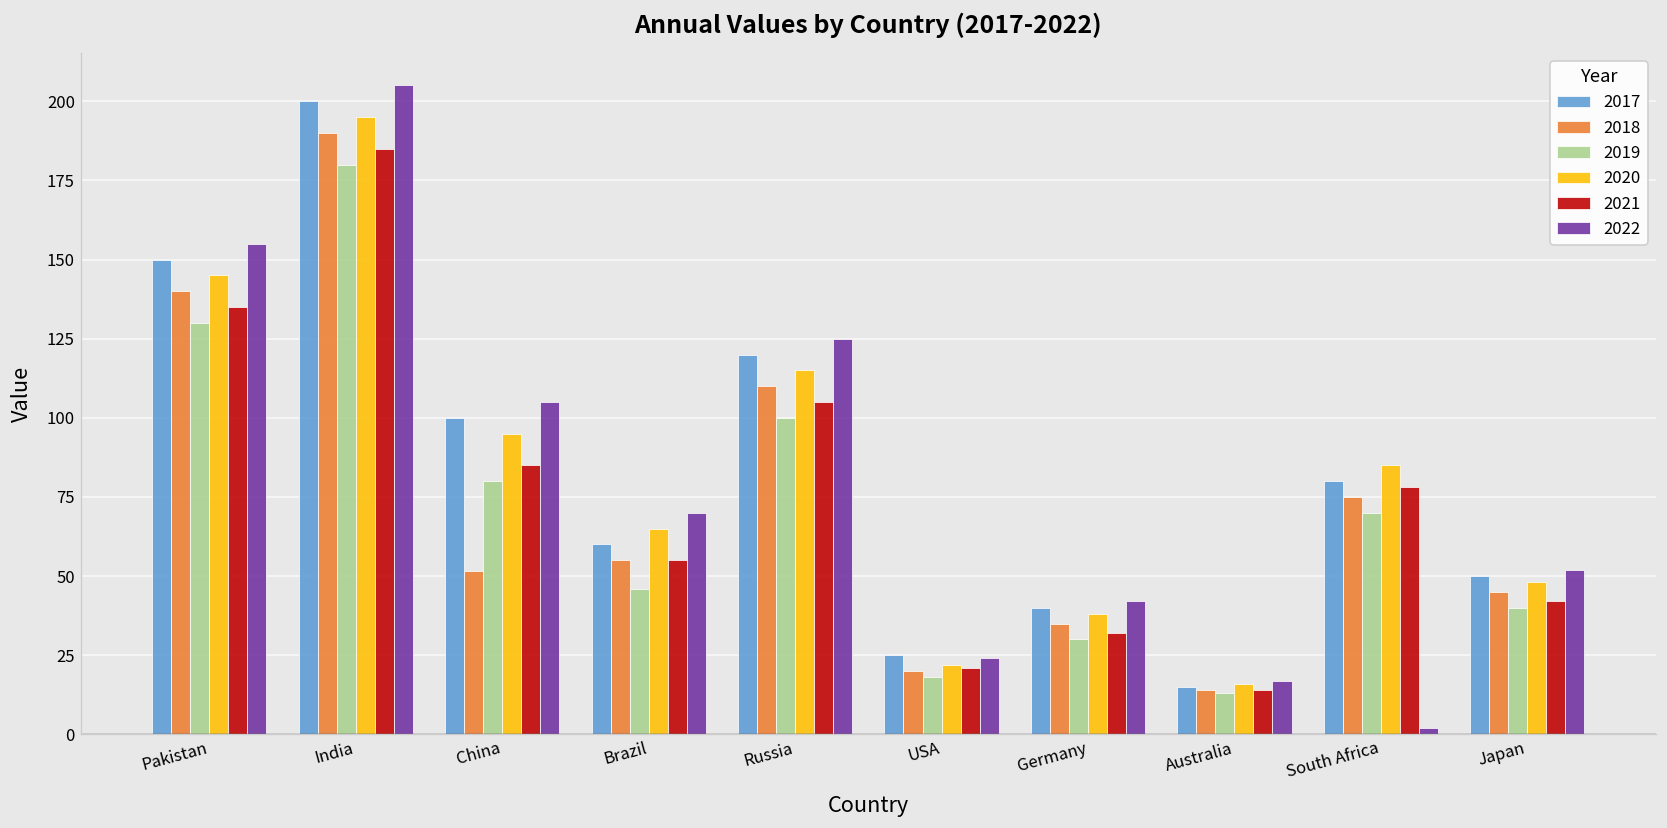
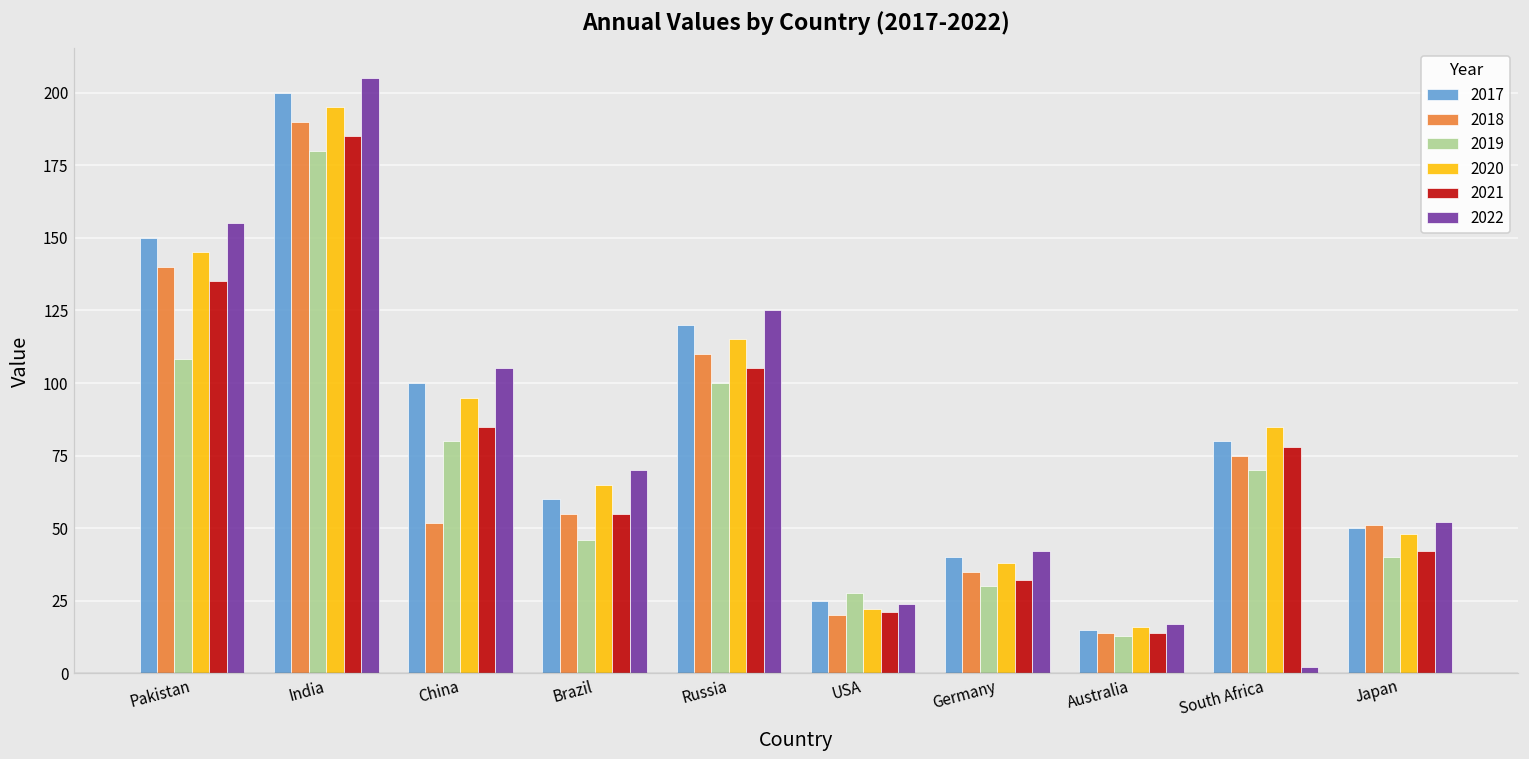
  {
    "2017": {
      "Pakistan": 150,
      "India": 200,
      "China": 100,
      "Brazil": 60,
      "Russia": 120,
      "USA": 25,
      "Germany": 40,
      "Australia": 15,
      "South Africa": 80,
      "Japan": 50
    },
    "2018": {
      "Pakistan": 140,
      "India": 190,
      "China": 52,
      "Brazil": 55,
      "Russia": 110,
      "USA": 20,
      "Germany": 35,
      "Australia": 14,
      "South Africa": 75,
-     "Japan": 45
+     "Japan": 51
    },
    "2019": {
-     "Pakistan": 130,
+     "Pakistan": 108,
      "India": 180,
      "China": 80,
      "Brazil": 46,
      "Russia": 100,
-     "USA": 18,
+     "USA": 28,
      "Germany": 30,
      "Australia": 13,
      "South Africa": 70,
      "Japan": 40
    },
    "2020": {
      "Pakistan": 145,
      "India": 195,
      "China": 95,
      "Brazil": 65,
      "Russia": 115,
      "USA": 22,
      "Germany": 38,
      "Australia": 16,
      "South Africa": 85,
      "Japan": 48
    },
    "2021": {
      "Pakistan": 135,
      "India": 185,
      "China": 85,
      "Brazil": 55,
      "Russia": 105,
      "USA": 21,
      "Germany": 32,
      "Australia": 14,
      "South Africa": 78,
      "Japan": 42
    },
    "2022": {
      "Pakistan": 155,
      "India": 205,
      "China": 105,
      "Brazil": 70,
      "Russia": 125,
      "USA": 24,
      "Germany": 42,
      "Australia": 17,
      "South Africa": 2,
      "Japan": 52
    }
  }
